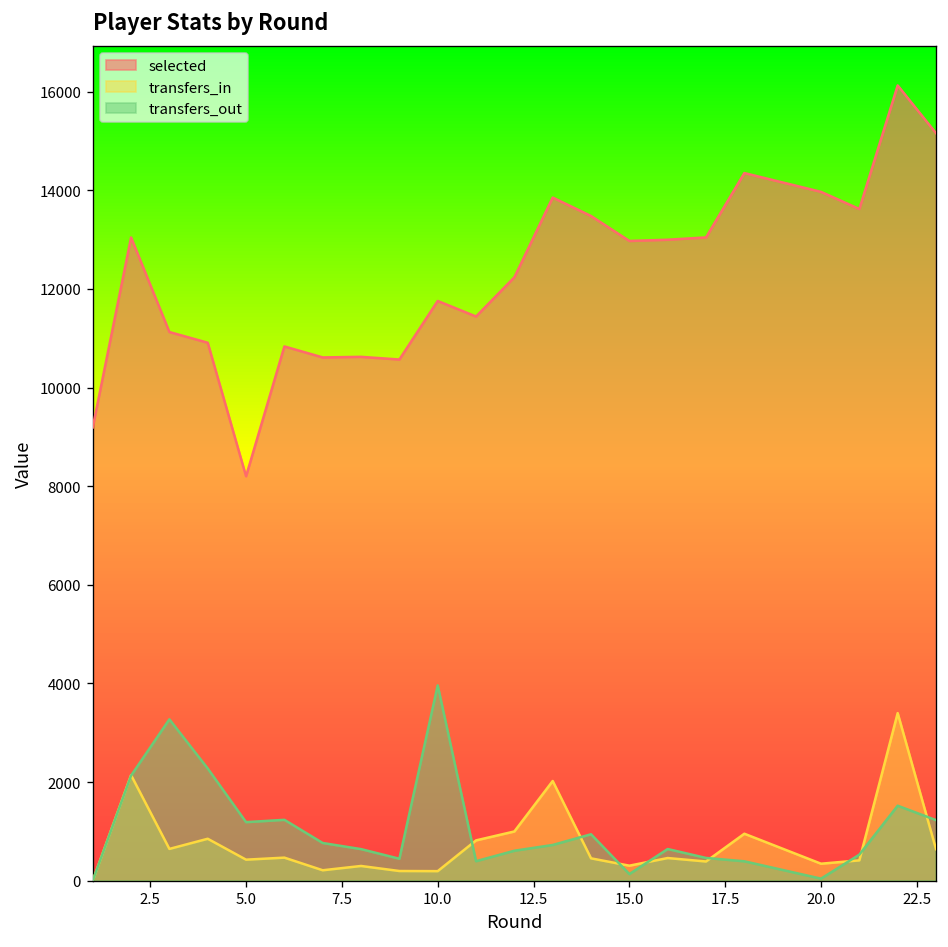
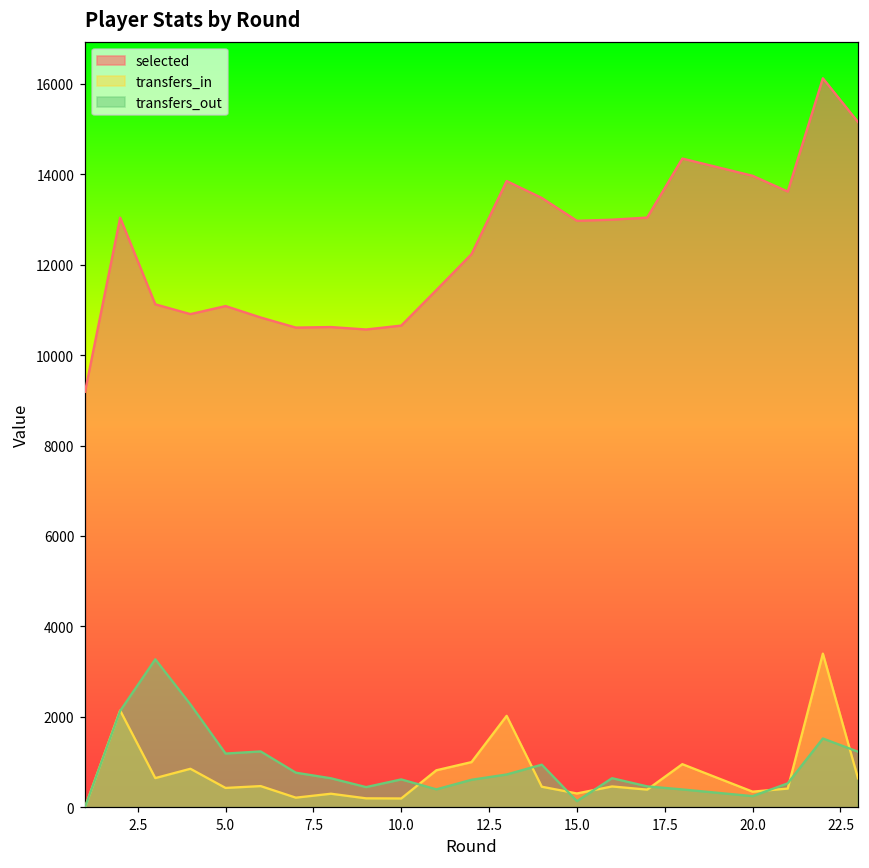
  {
    "selected": {
-     "5.0": 8200,
-     "10.0": 11800,
+     "5.0": 11100,
+     "10.0": 10700,
      "15.0": 13000,
      "20.0": 14000
    },
    "transfers_in": {
      "5.0": 400,
      "10.0": 200,
      "15.0": 300,
      "20.0": 300
    },
    "transfers_out": {
      "5.0": 1200,
-     "10.0": 4000,
+     "10.0": 600,
      "15.0": 100,
-     "20.0": 0
+     "20.0": 200
    }
  }
